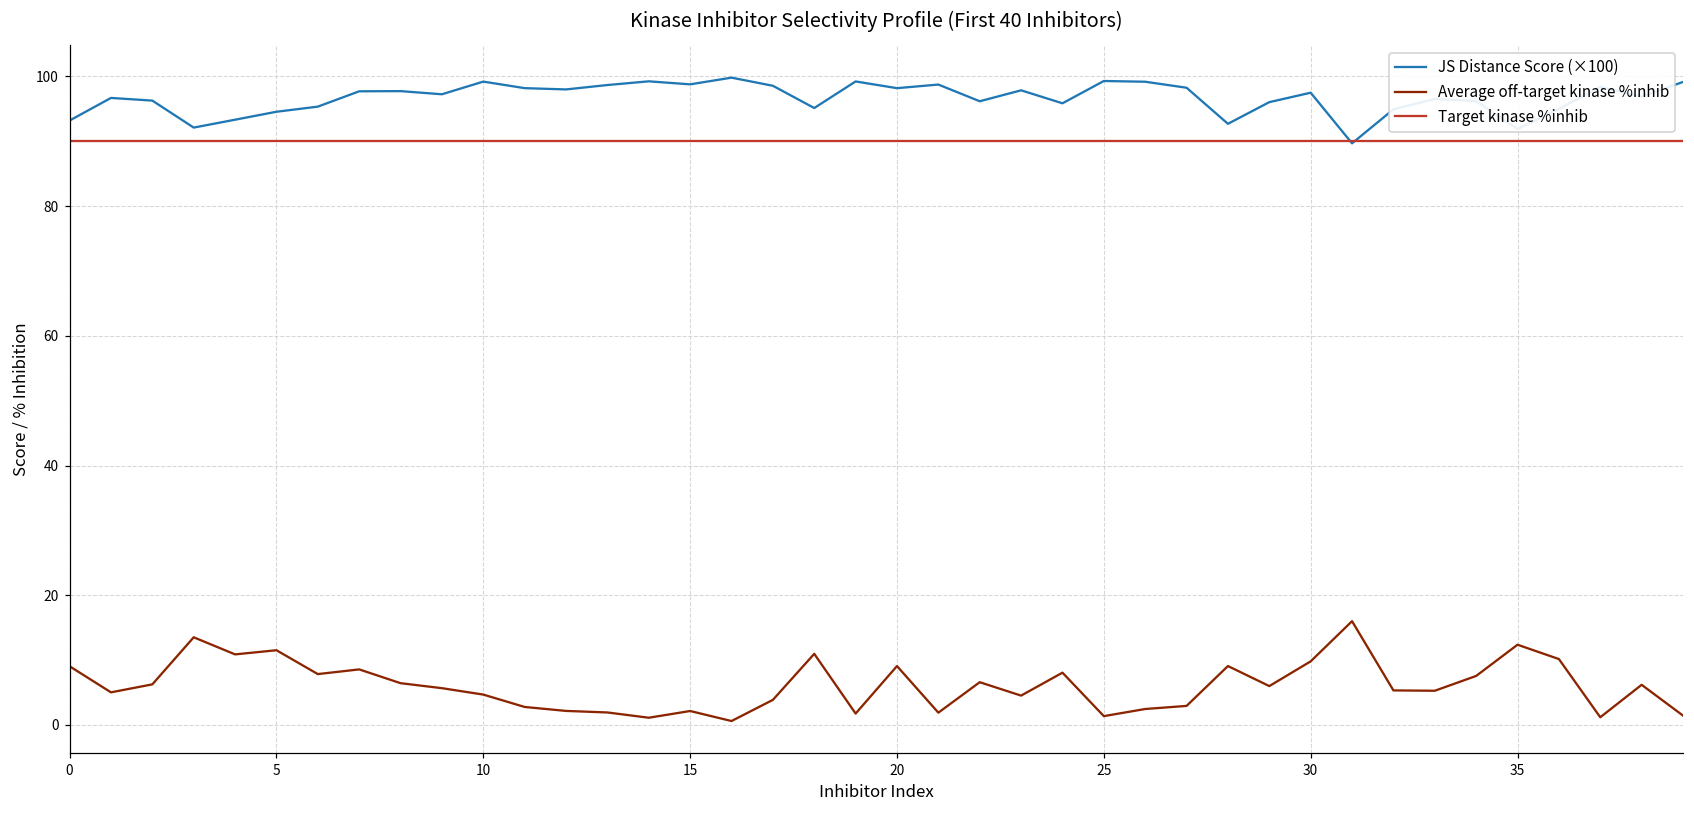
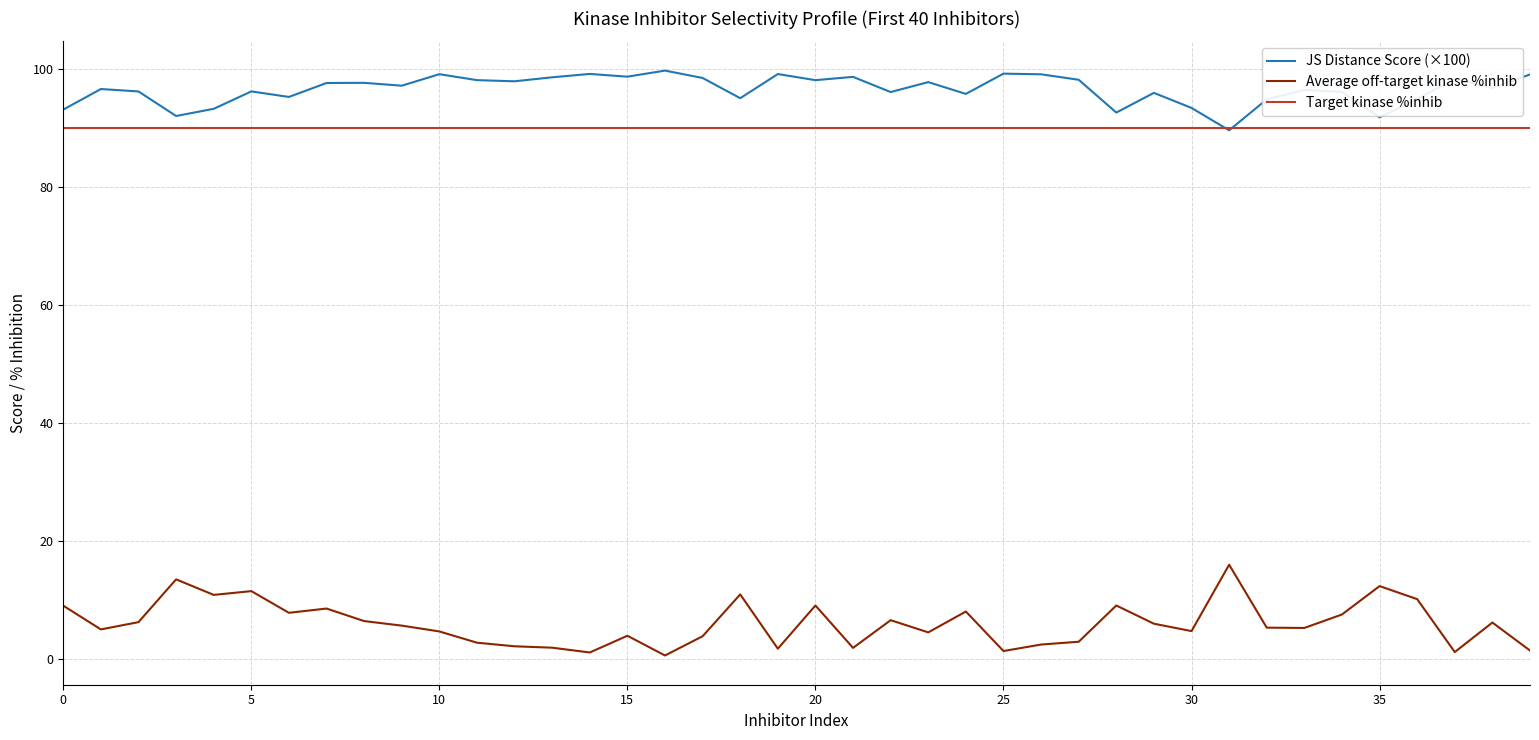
  {
    "JS Distance Score (×100)": {
      "0": 93,
-     "5": 95,
+     "5": 96,
      "10": 99,
      "15": 99,
      "20": 98,
      "25": 99,
-     "30": 97,
+     "30": 93,
      "35": 92
    },
    "Average off-target kinase %inhib": {
      "0": 9,
      "5": 12,
      "10": 5,
-     "15": 2,
+     "15": 4,
      "20": 9,
      "25": 1,
-     "30": 10,
+     "30": 5,
      "35": 12
    },
    "Target kinase %inhib": {
      "0": 90,
      "5": 90,
      "10": 90,
      "15": 90,
      "20": 90,
      "25": 90,
      "30": 90,
      "35": 90
    }
  }
